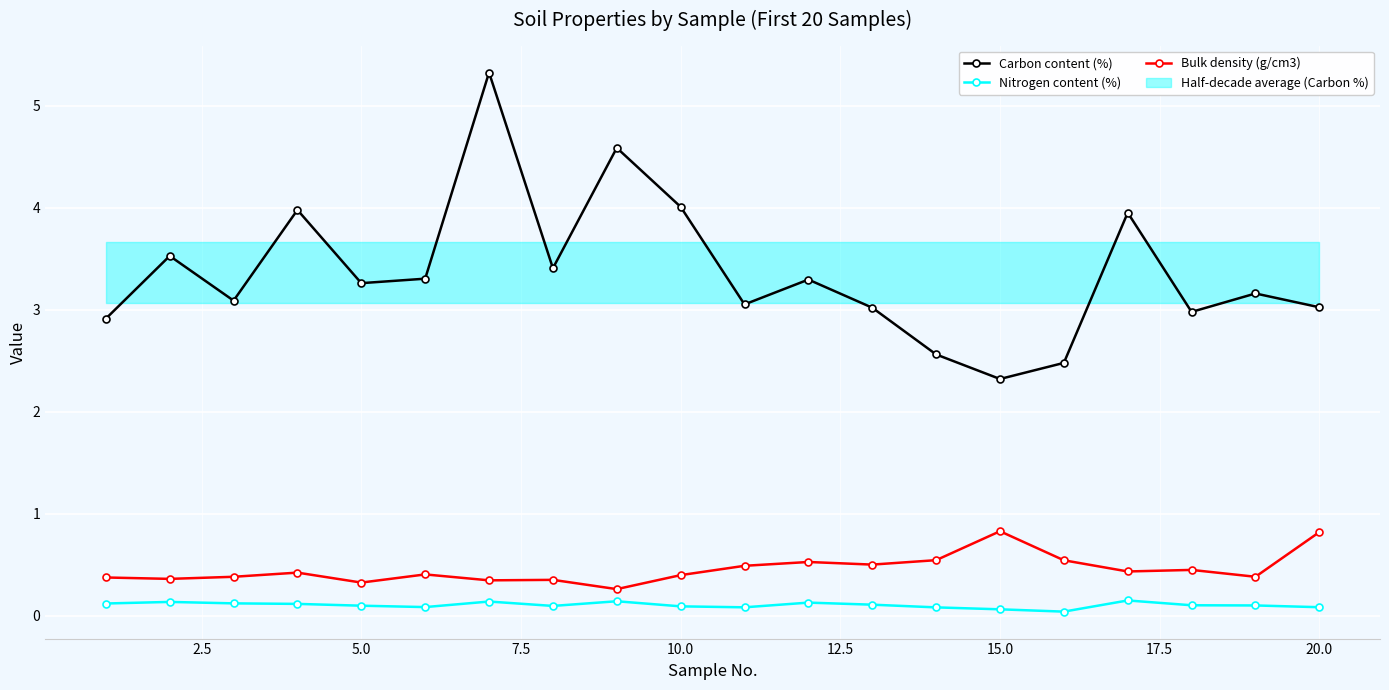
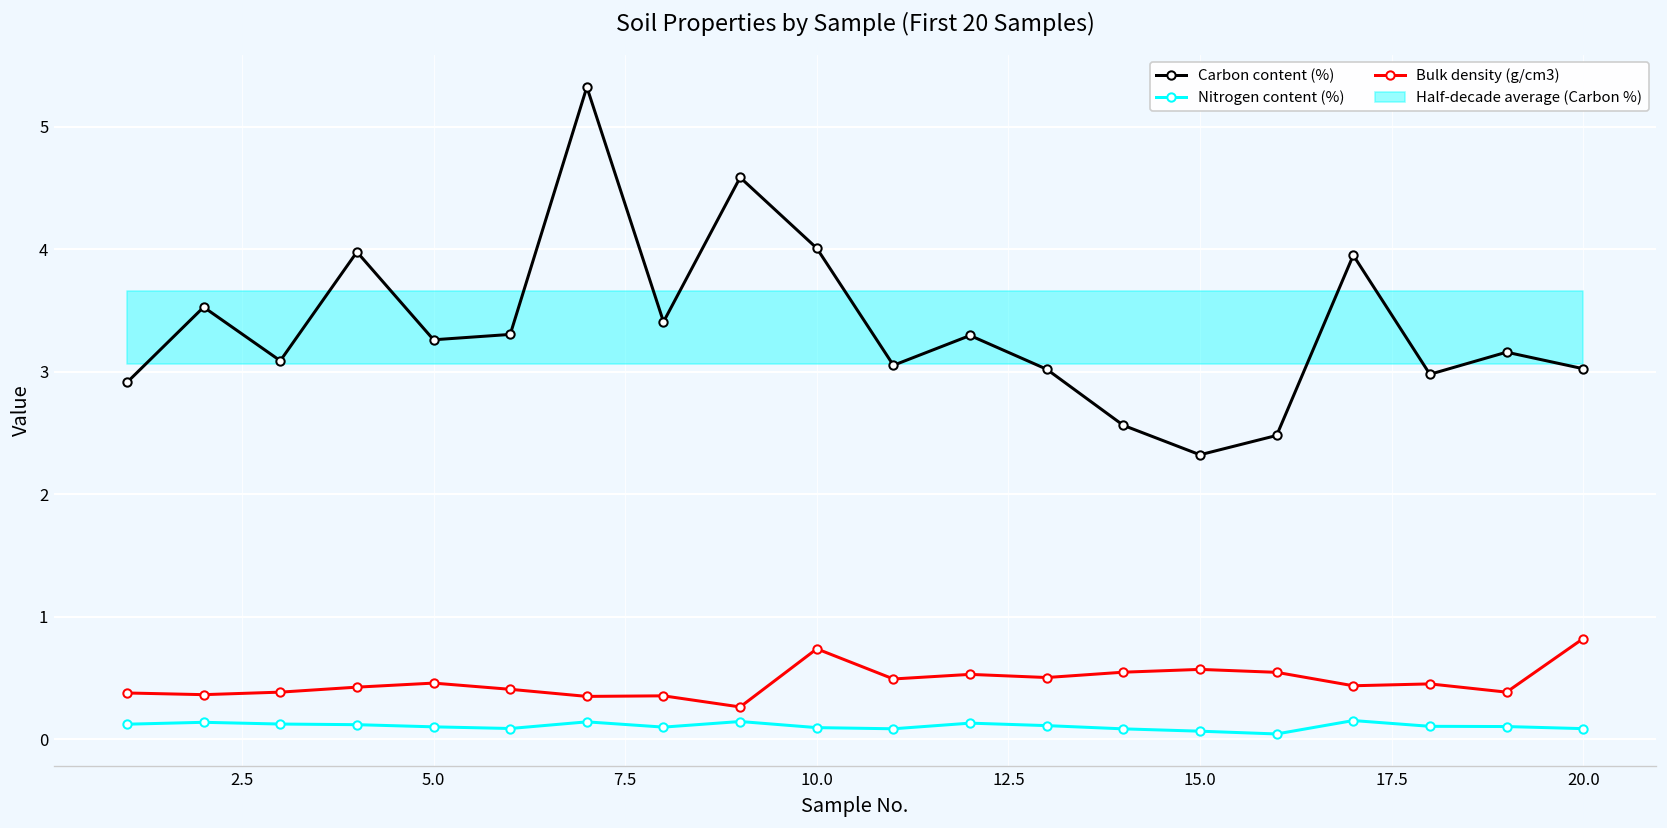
  {
    "Carbon content (%)": {
      "5.0": 3.26,
      "10.0": 4.01,
      "15.0": 2.32,
      "20.0": 3.02
    },
    "Bulk density (g/cm3)": {
-     "5.0": 0.33,
-     "10.0": 0.40,
-     "15.0": 0.83,
+     "5.0": 0.46,
+     "10.0": 0.74,
+     "15.0": 0.57,
      "20.0": 0.82
    }
  }
